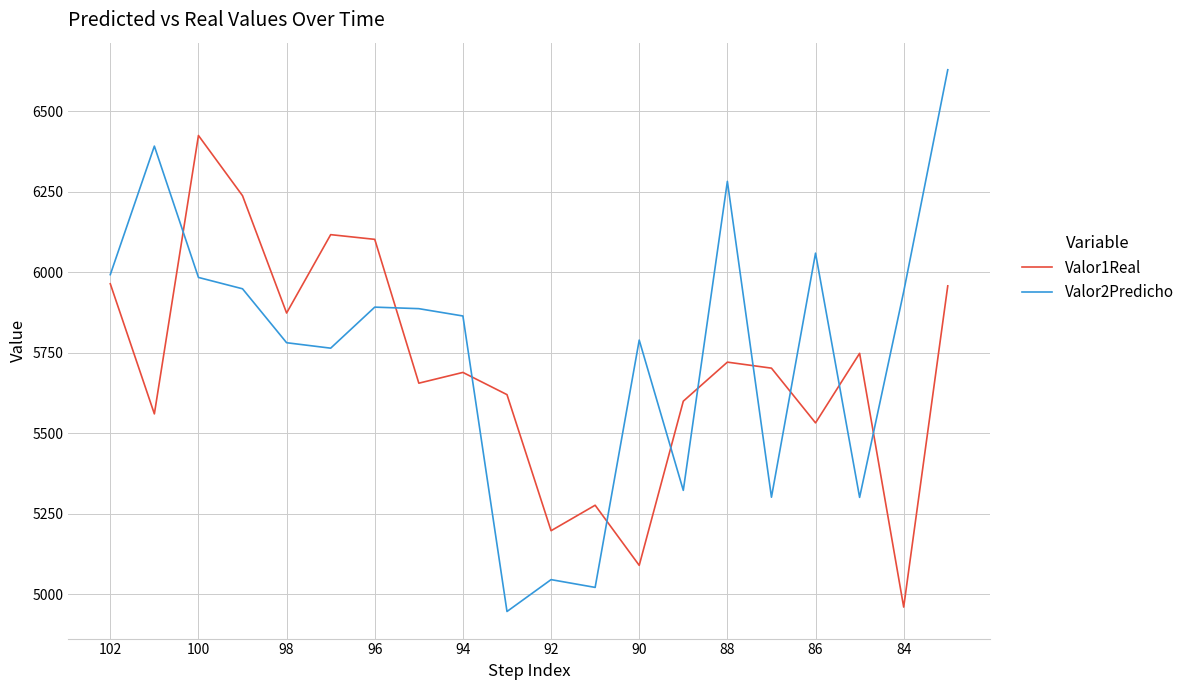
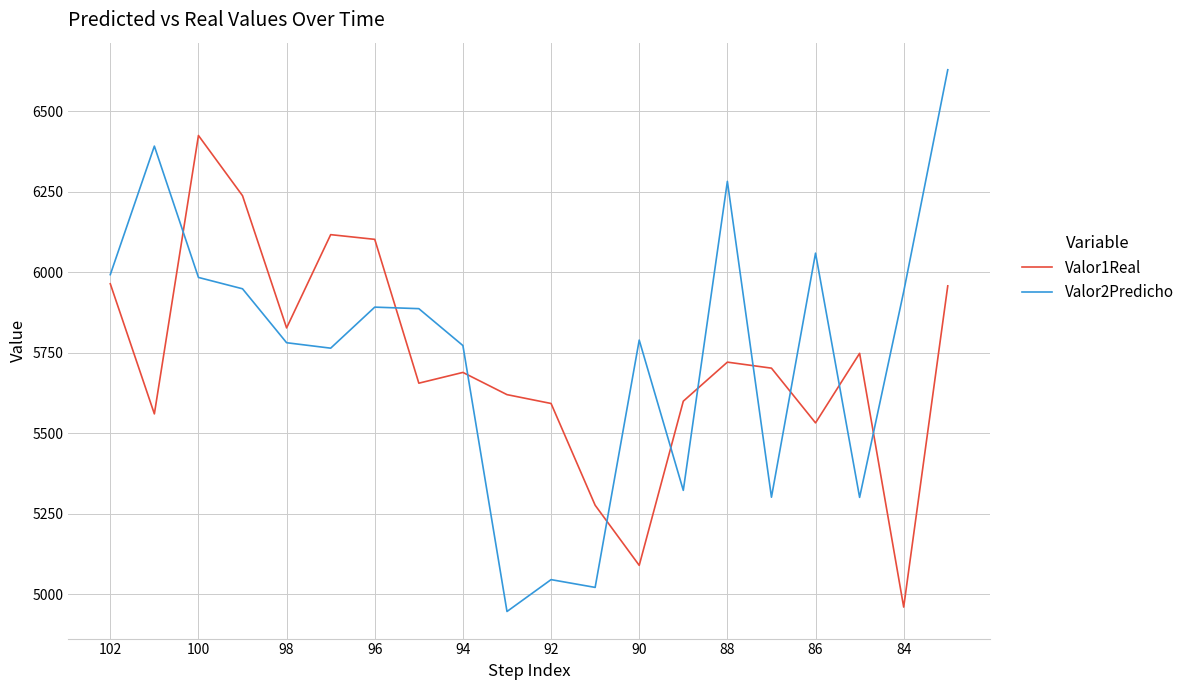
  {
    "Valor1Real": {
      "102": 5960,
      "100": 6420,
-     "98": 5870,
+     "98": 5830,
      "96": 6100,
      "94": 5690,
-     "92": 5200,
+     "92": 5590,
      "90": 5090,
      "88": 5720,
      "86": 5530,
      "84": 4960
    },
    "Valor2Predicho": {
      "102": 5990,
      "100": 5980,
      "98": 5780,
      "96": 5890,
-     "94": 5860,
+     "94": 5770,
      "92": 5050,
      "90": 5790,
      "88": 6280,
      "86": 6060,
      "84": 5940
    }
  }
